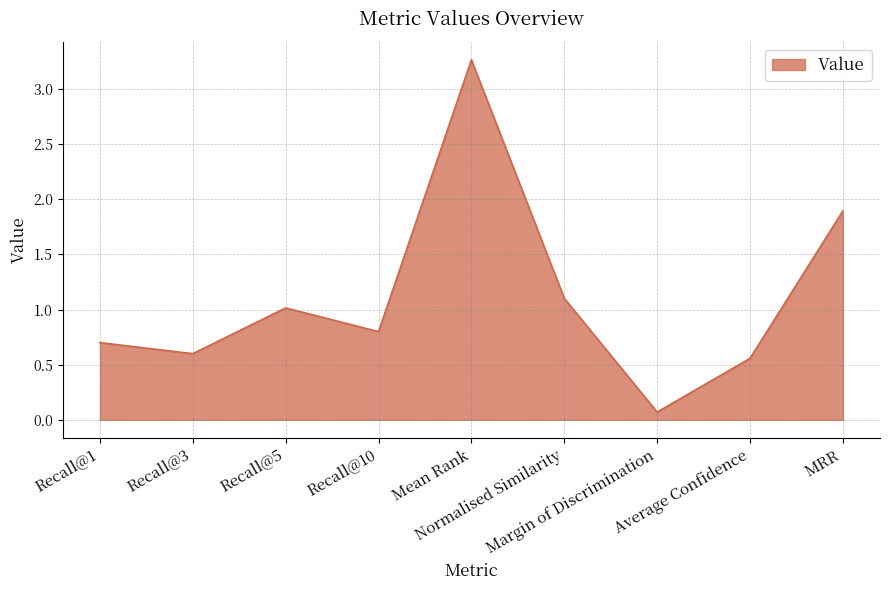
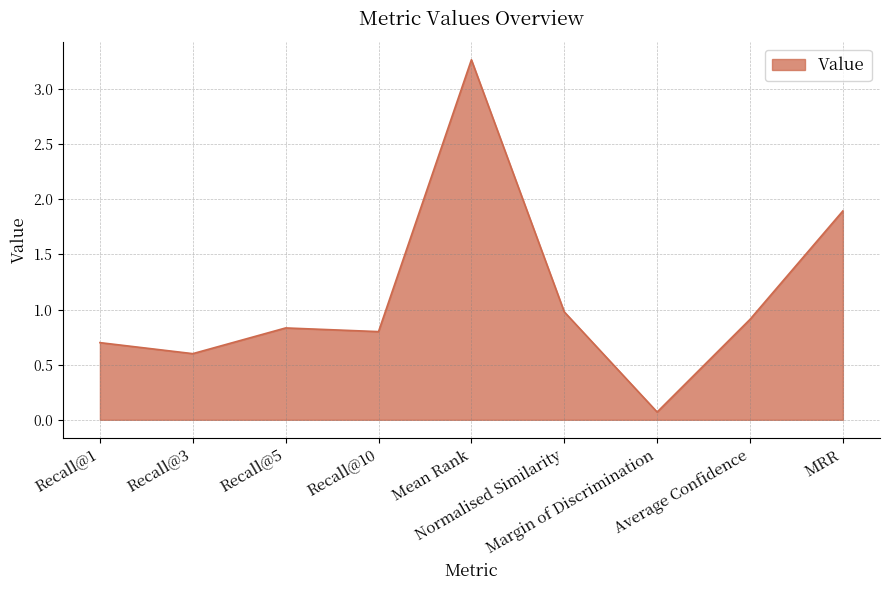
  {
    "Recall@1": 0.70,
    "Recall@3": 0.60,
-   "Recall@5": 1.01,
+   "Recall@5": 0.83,
    "Recall@10": 0.80,
    "Mean Rank": 3.27,
-   "Normalised Similarity": 1.10,
+   "Normalised Similarity": 0.98,
    "Margin of Discrimination": 0.07,
-   "Average Confidence": 0.56,
+   "Average Confidence": 0.91,
    "MRR": 1.89
  }
